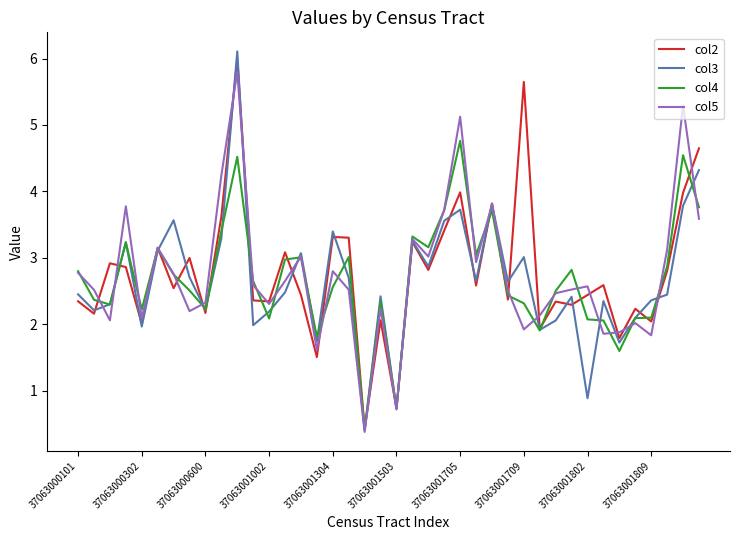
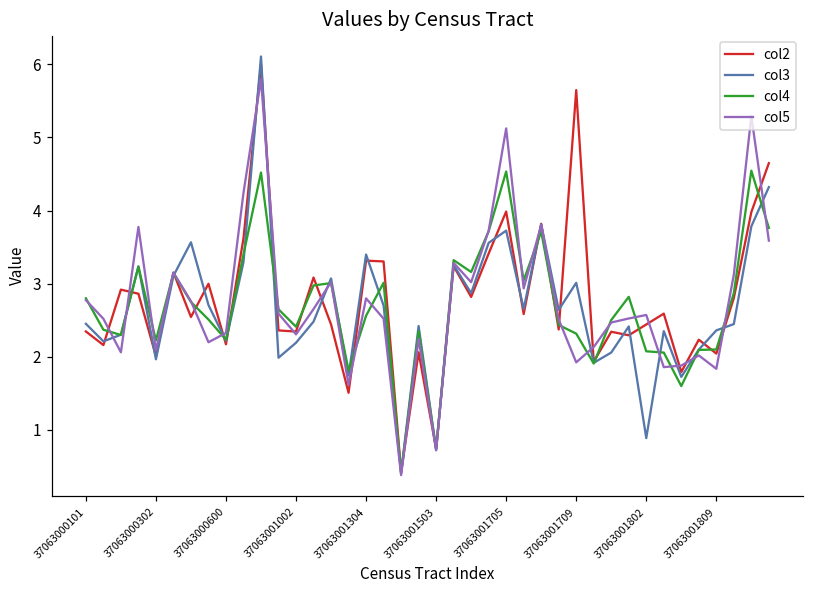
  {
    "col2": {
      "37063000101": 2.3,
      "37063000302": 2.0,
      "37063000600": 2.2,
      "37063001002": 2.3,
      "37063001304": 3.3,
      "37063001705": 4.0,
      "37063001709": 5.6,
      "37063001802": 2.4,
      "37063001809": 2.0
    },
    "col3": {
      "37063000101": 2.5,
      "37063000302": 2.0,
      "37063001002": 2.2,
      "37063001304": 3.4,
      "37063001705": 3.7,
      "37063001709": 3.0,
      "37063001802": 0.9,
      "37063001809": 2.4
    },
    "col4": {
      "37063000302": 2.2,
-     "37063001002": 2.1,
+     "37063001002": 2.4,
      "37063001304": 2.6,
-     "37063001705": 4.8,
+     "37063001705": 4.5,
      "37063001709": 2.3,
      "37063001802": 2.1,
      "37063001809": 2.1
    },
    "col5": {
      "37063000302": 2.1,
      "37063000600": 2.3,
      "37063001002": 2.3,
      "37063001304": 2.8,
      "37063001705": 5.1,
      "37063001709": 1.9,
      "37063001802": 2.6,
      "37063001809": 1.8
    }
  }
